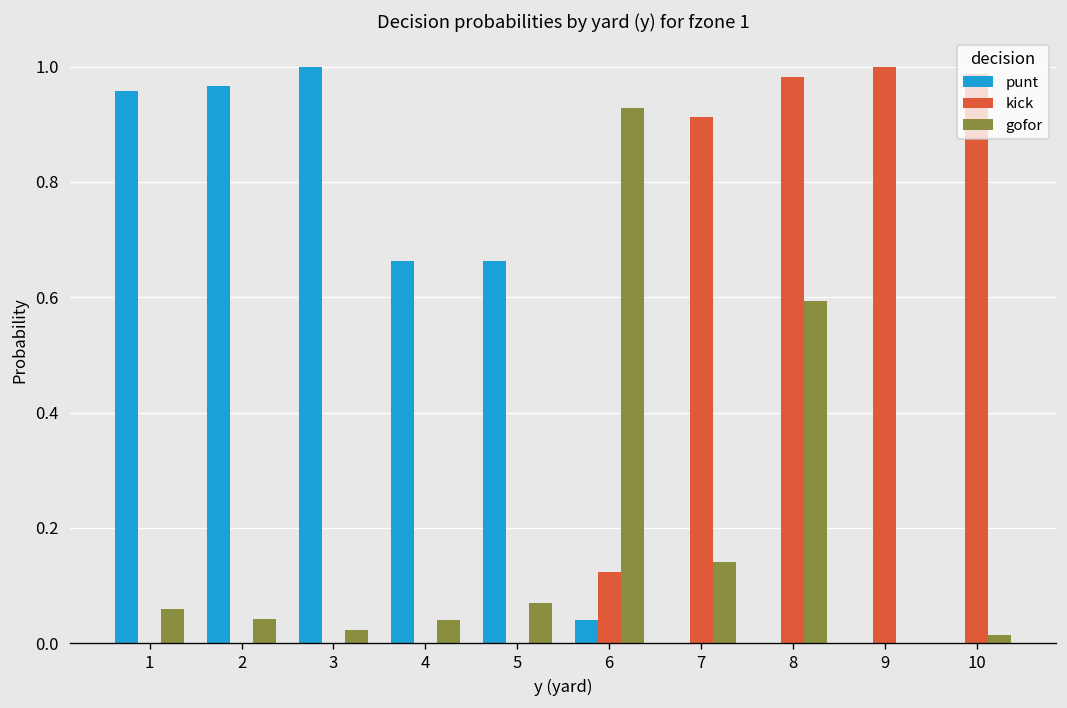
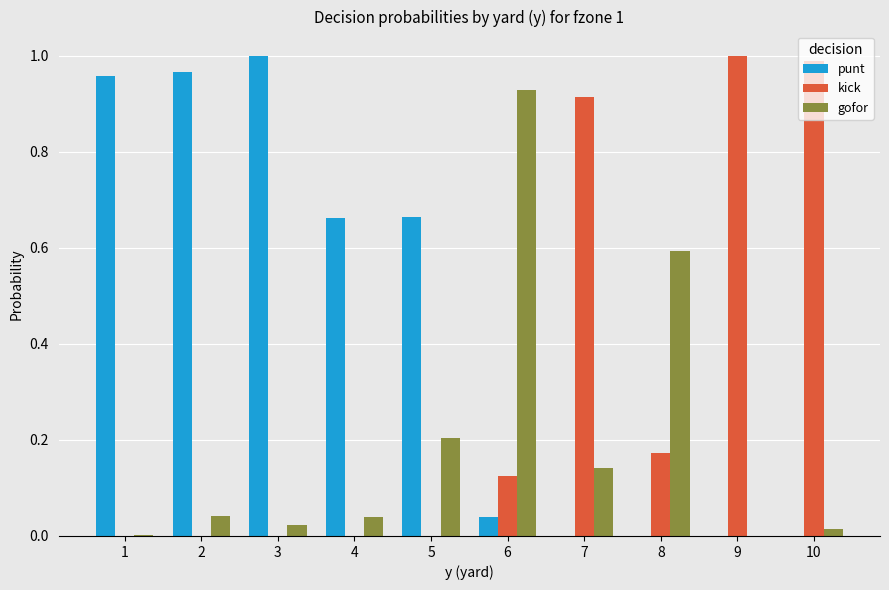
  {
    "punt": {
      "1": 0.96,
      "2": 0.97,
      "3": 1.00,
      "4": 0.66,
      "5": 0.66,
      "6": 0.04,
      "7": 0.00,
      "8": 0.00,
      "9": 0.00,
      "10": 0.00
    },
    "kick": {
      "1": 0.00,
      "2": 0.00,
      "3": 0.00,
      "4": 0.00,
      "5": 0.00,
      "6": 0.12,
      "7": 0.91,
-     "8": 0.98,
+     "8": 0.17,
      "9": 1.00
    },
    "gofor": {
-     "1": 0.06,
+     "1": 0.00,
      "2": 0.04,
      "3": 0.02,
      "4": 0.04,
-     "5": 0.07,
+     "5": 0.20,
      "6": 0.93,
      "7": 0.14,
      "8": 0.59,
      "9": 0.00,
      "10": 0.01
    }
  }
